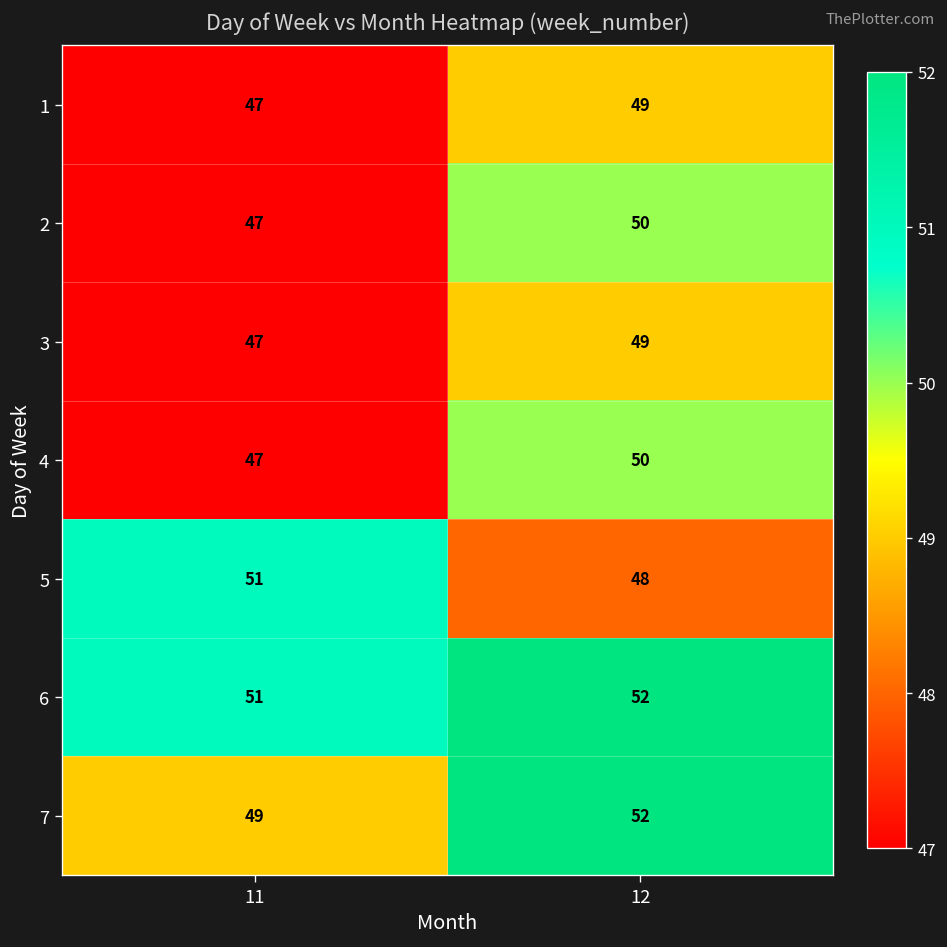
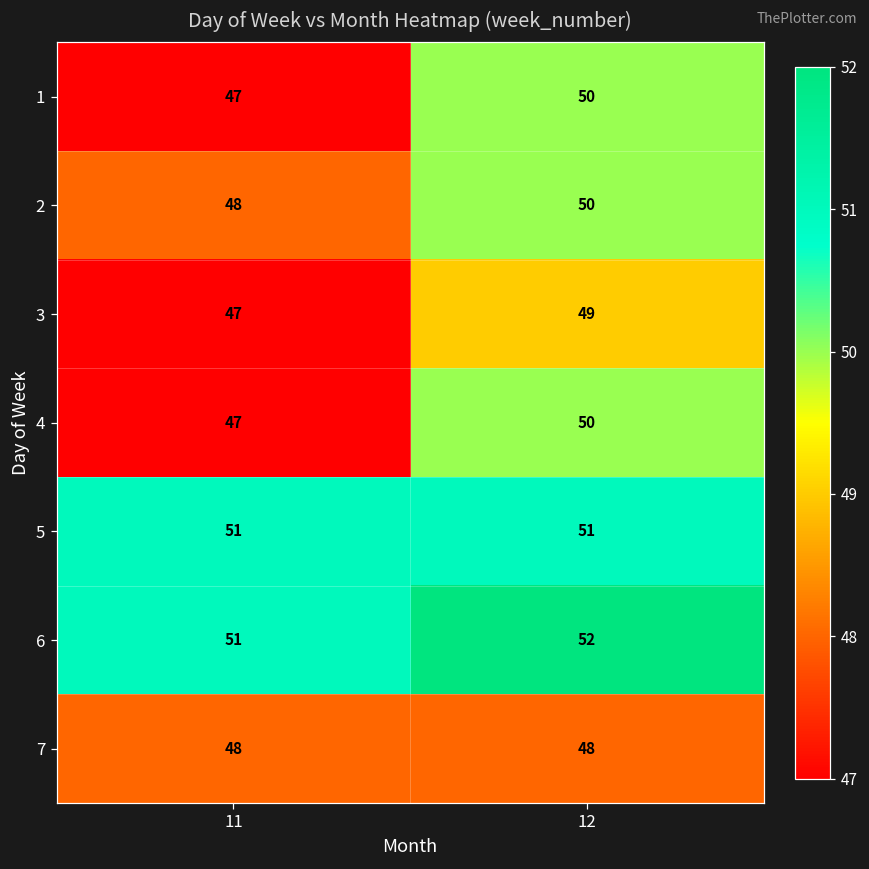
  {
    "1": {
      "11": 47,
-     "12": 49
+     "12": 50
    },
    "2": {
-     "11": 47,
+     "11": 48,
      "12": 50
    },
    "3": {
      "11": 47,
      "12": 49
    },
    "4": {
      "11": 47,
      "12": 50
    },
    "5": {
      "11": 51,
-     "12": 48
+     "12": 51
    },
    "6": {
      "11": 51,
      "12": 52
    },
    "7": {
-     "11": 49,
-     "12": 52
+     "11": 48,
+     "12": 48
    }
  }
